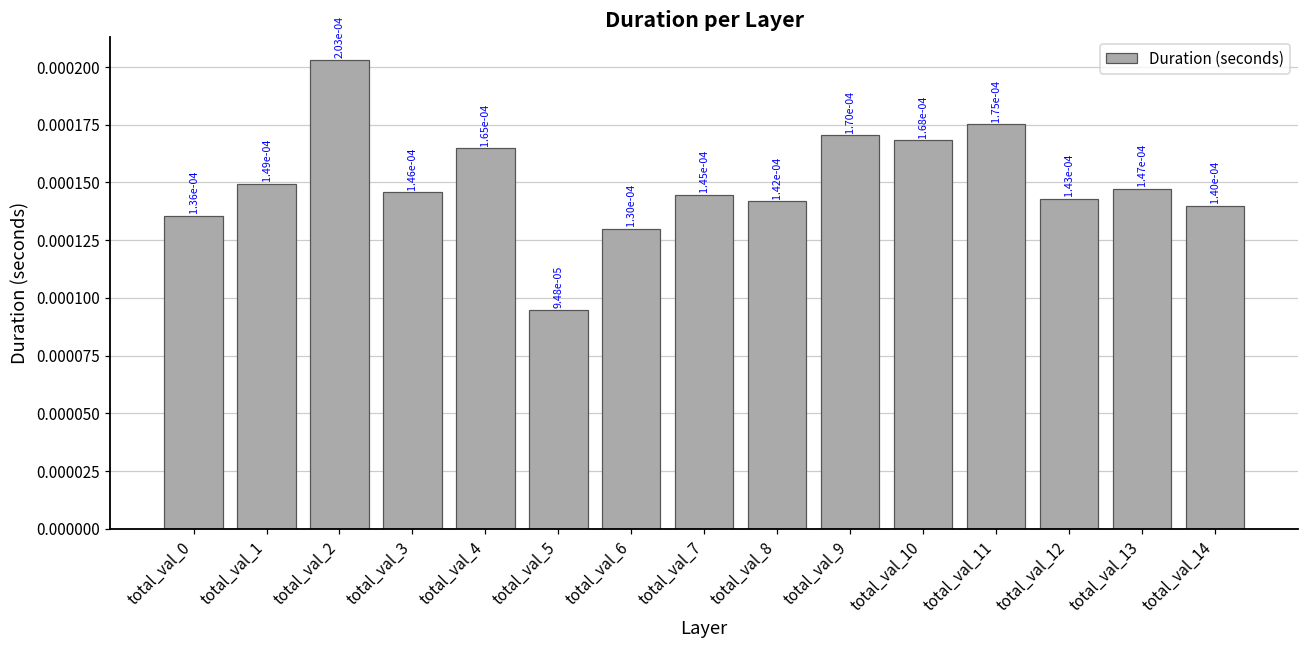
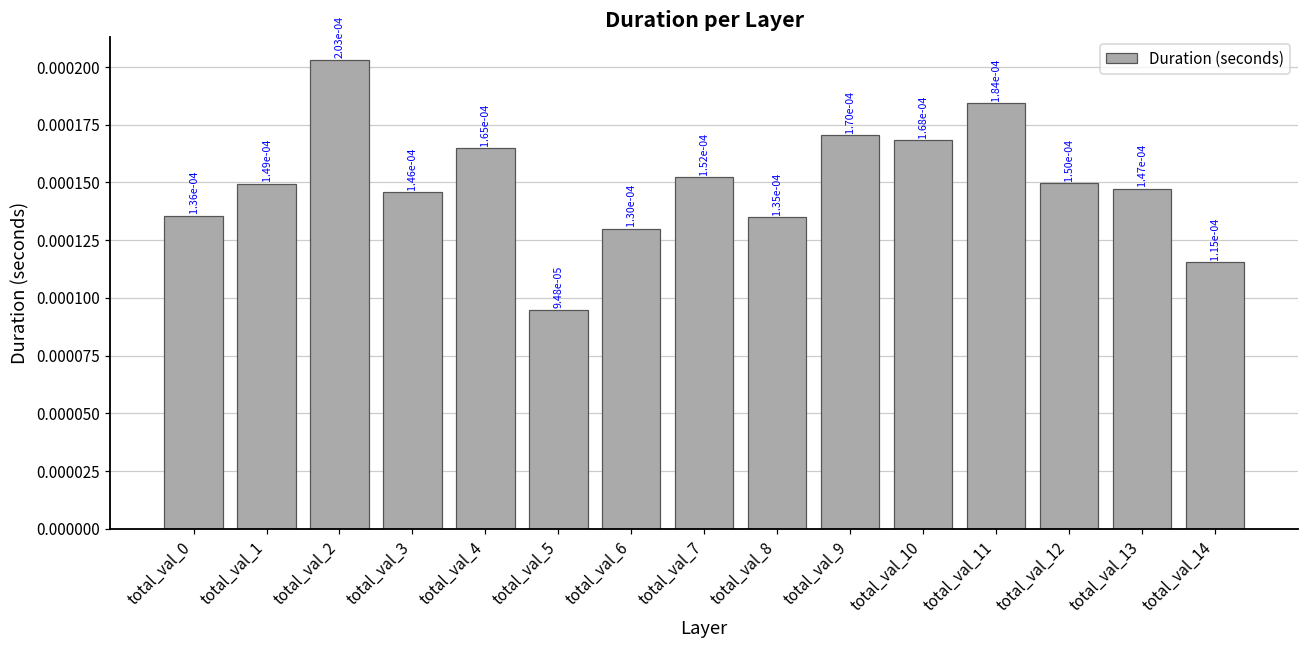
  {
    "total_val_0": "1.36e-04",
    "total_val_1": "1.49e-04",
    "total_val_2": "2.03e-04",
    "total_val_3": "1.46e-04",
    "total_val_4": "1.65e-04",
    "total_val_5": "9.48e-05",
    "total_val_6": "1.30e-04",
-   "total_val_7": "1.45e-04",
-   "total_val_8": "1.42e-04",
+   "total_val_7": "1.52e-04",
+   "total_val_8": "1.35e-04",
    "total_val_9": "1.70e-04",
    "total_val_10": "1.68e-04",
-   "total_val_11": "1.75e-04",
-   "total_val_12": "1.43e-04",
+   "total_val_11": "1.84e-04",
+   "total_val_12": "1.50e-04",
    "total_val_13": "1.47e-04",
-   "total_val_14": "1.40e-04"
+   "total_val_14": "1.15e-04"
  }
